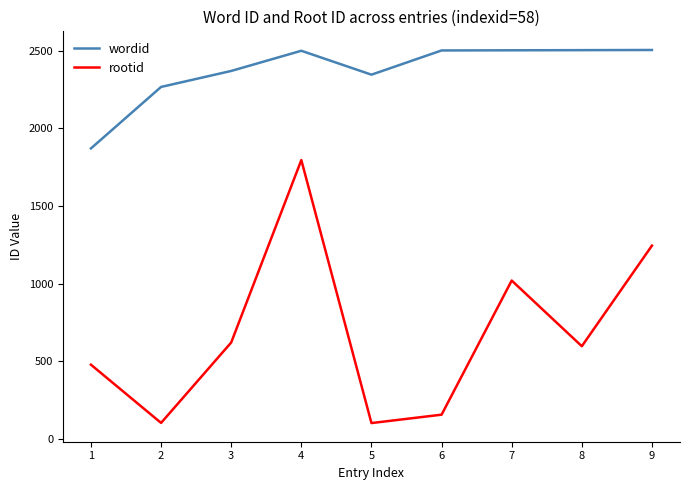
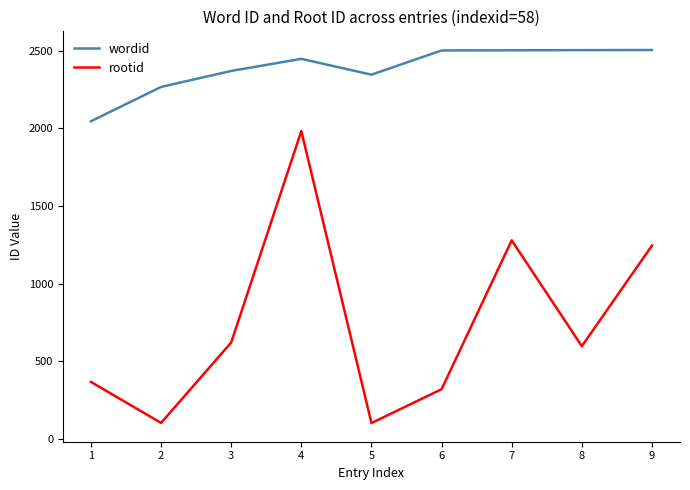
  {
    "wordid": {
-     "1": 1870,
+     "1": 2050,
      "2": 2270,
      "3": 2370,
-     "4": 2500,
+     "4": 2450,
      "5": 2350,
      "6": 2500,
      "7": 2500,
      "8": 2500,
      "9": 2510
    },
    "rootid": {
-     "1": 480,
+     "1": 370,
      "2": 100,
      "3": 620,
-     "4": 1800,
+     "4": 1980,
      "5": 100,
-     "6": 160,
-     "7": 1020,
+     "6": 320,
+     "7": 1280,
      "8": 600,
      "9": 1250
    }
  }
